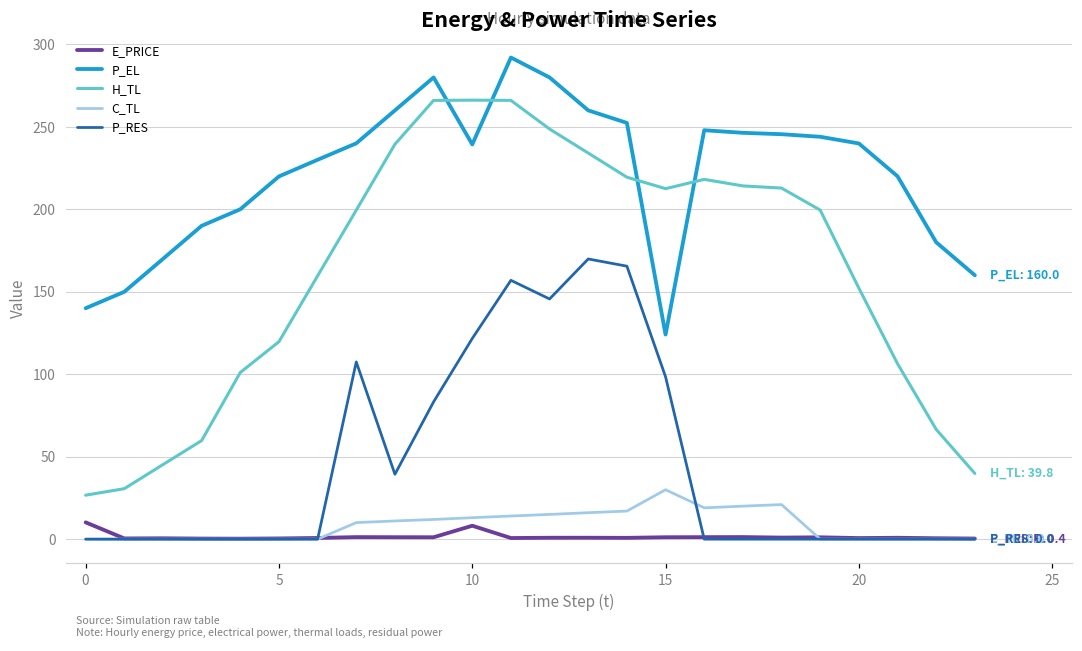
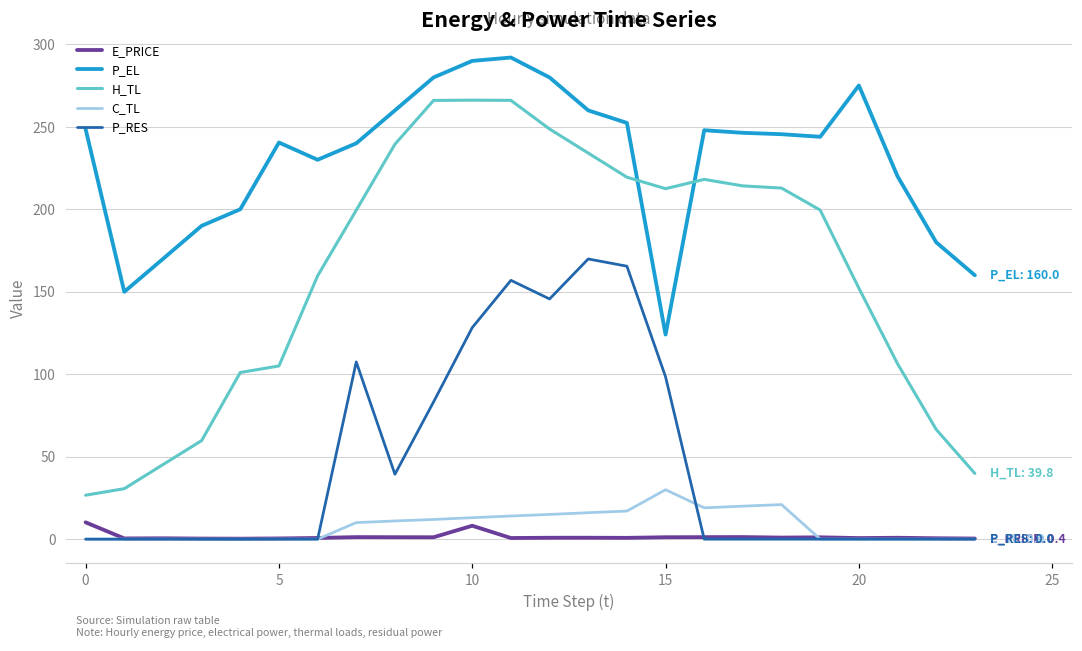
  {
    "E_PRICE": {
      "0": 10,
      "10": 8,
      "15": 1
    },
    "P_EL": {
-     "0": 140,
-     "5": 220,
-     "10": 239,
+     "0": 249,
+     "5": 241,
+     "10": 290,
      "15": 124,
-     "20": 240
+     "20": 275
    },
    "H_TL": {
      "0": 27,
-     "5": 120,
+     "5": 105,
      "10": 266,
      "15": 213,
      "20": 152
    },
    "C_TL": {
      "10": 13,
      "15": 30
    },
    "P_RES": {
-     "10": 122,
+     "10": 128,
      "15": 98
    }
  }
